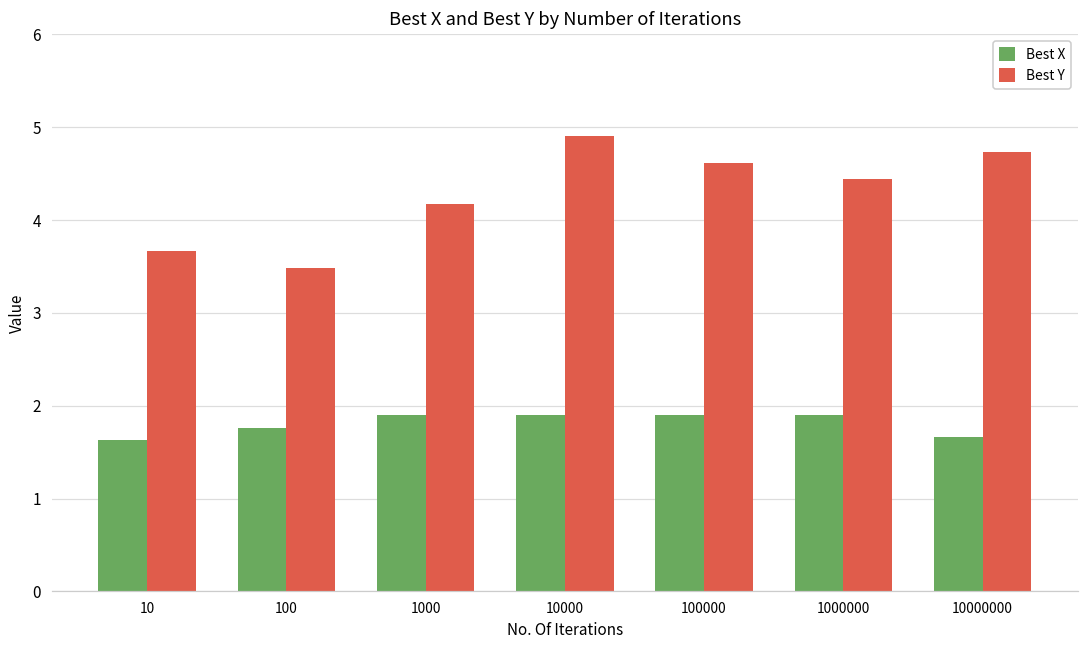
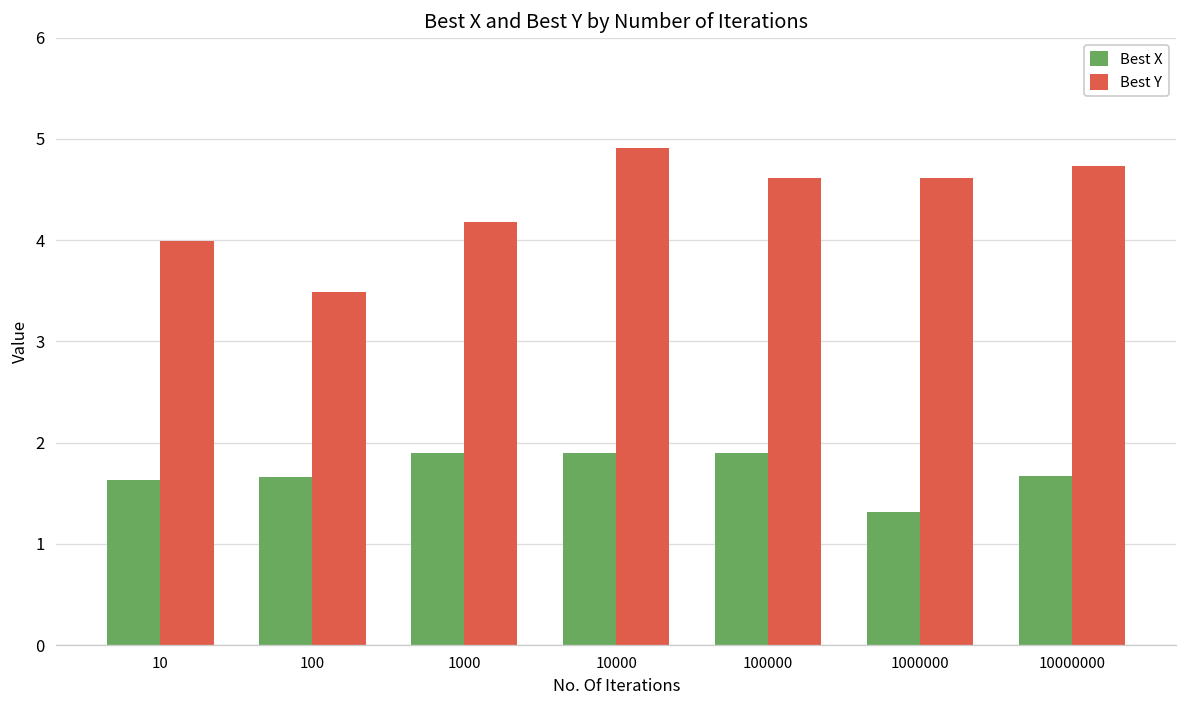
  {
    "Best X": {
      "10": 1.6,
-     "100": 1.8,
+     "100": 1.7,
      "1000": 1.9,
      "10000": 1.9,
      "100000": 1.9,
-     "1000000": 1.9,
+     "1000000": 1.3,
      "10000000": 1.7
    },
    "Best Y": {
-     "10": 3.7,
+     "10": 4.0,
      "100": 3.5,
      "1000": 4.2,
      "10000": 4.9,
      "100000": 4.6,
-     "1000000": 4.4,
+     "1000000": 4.6,
      "10000000": 4.7
    }
  }
